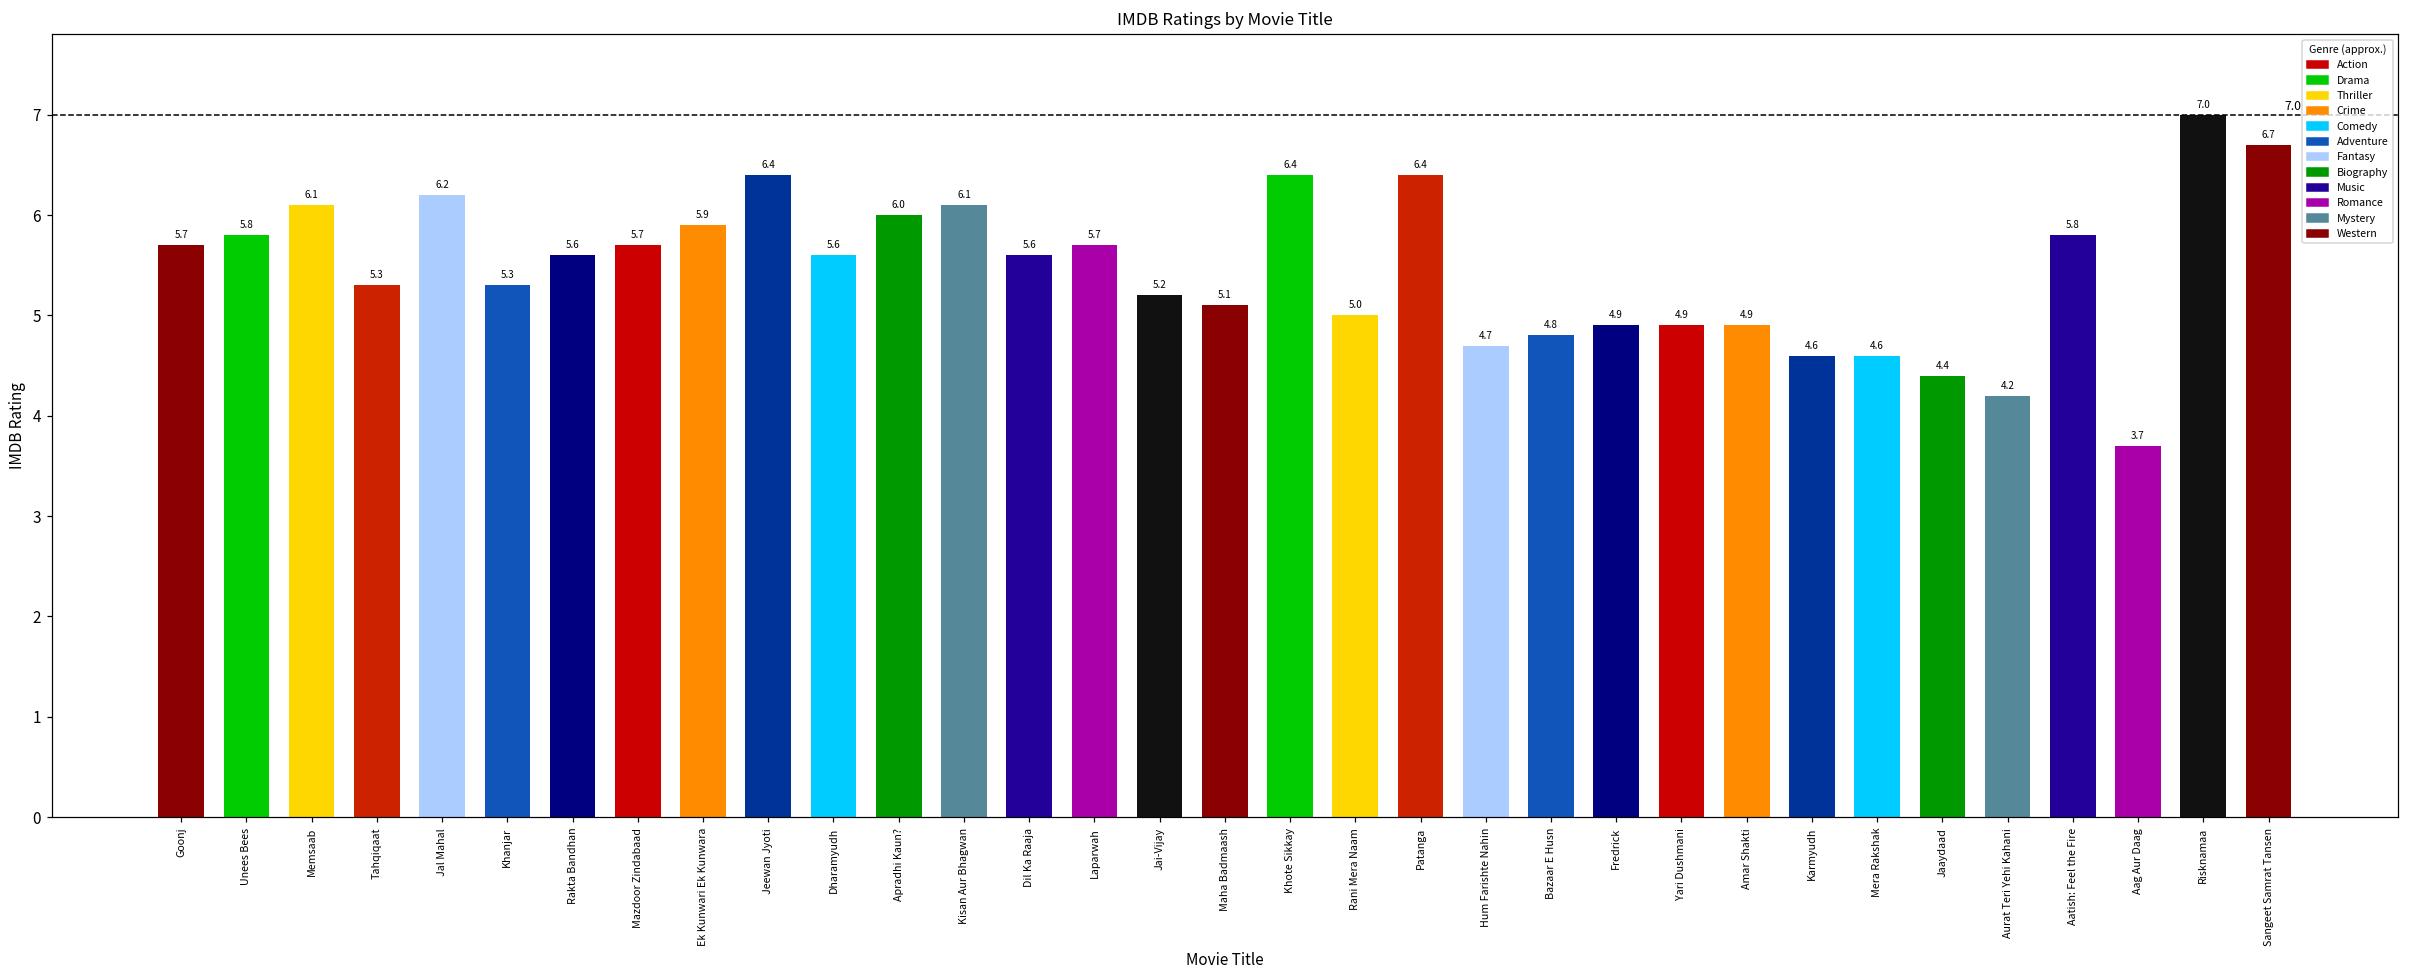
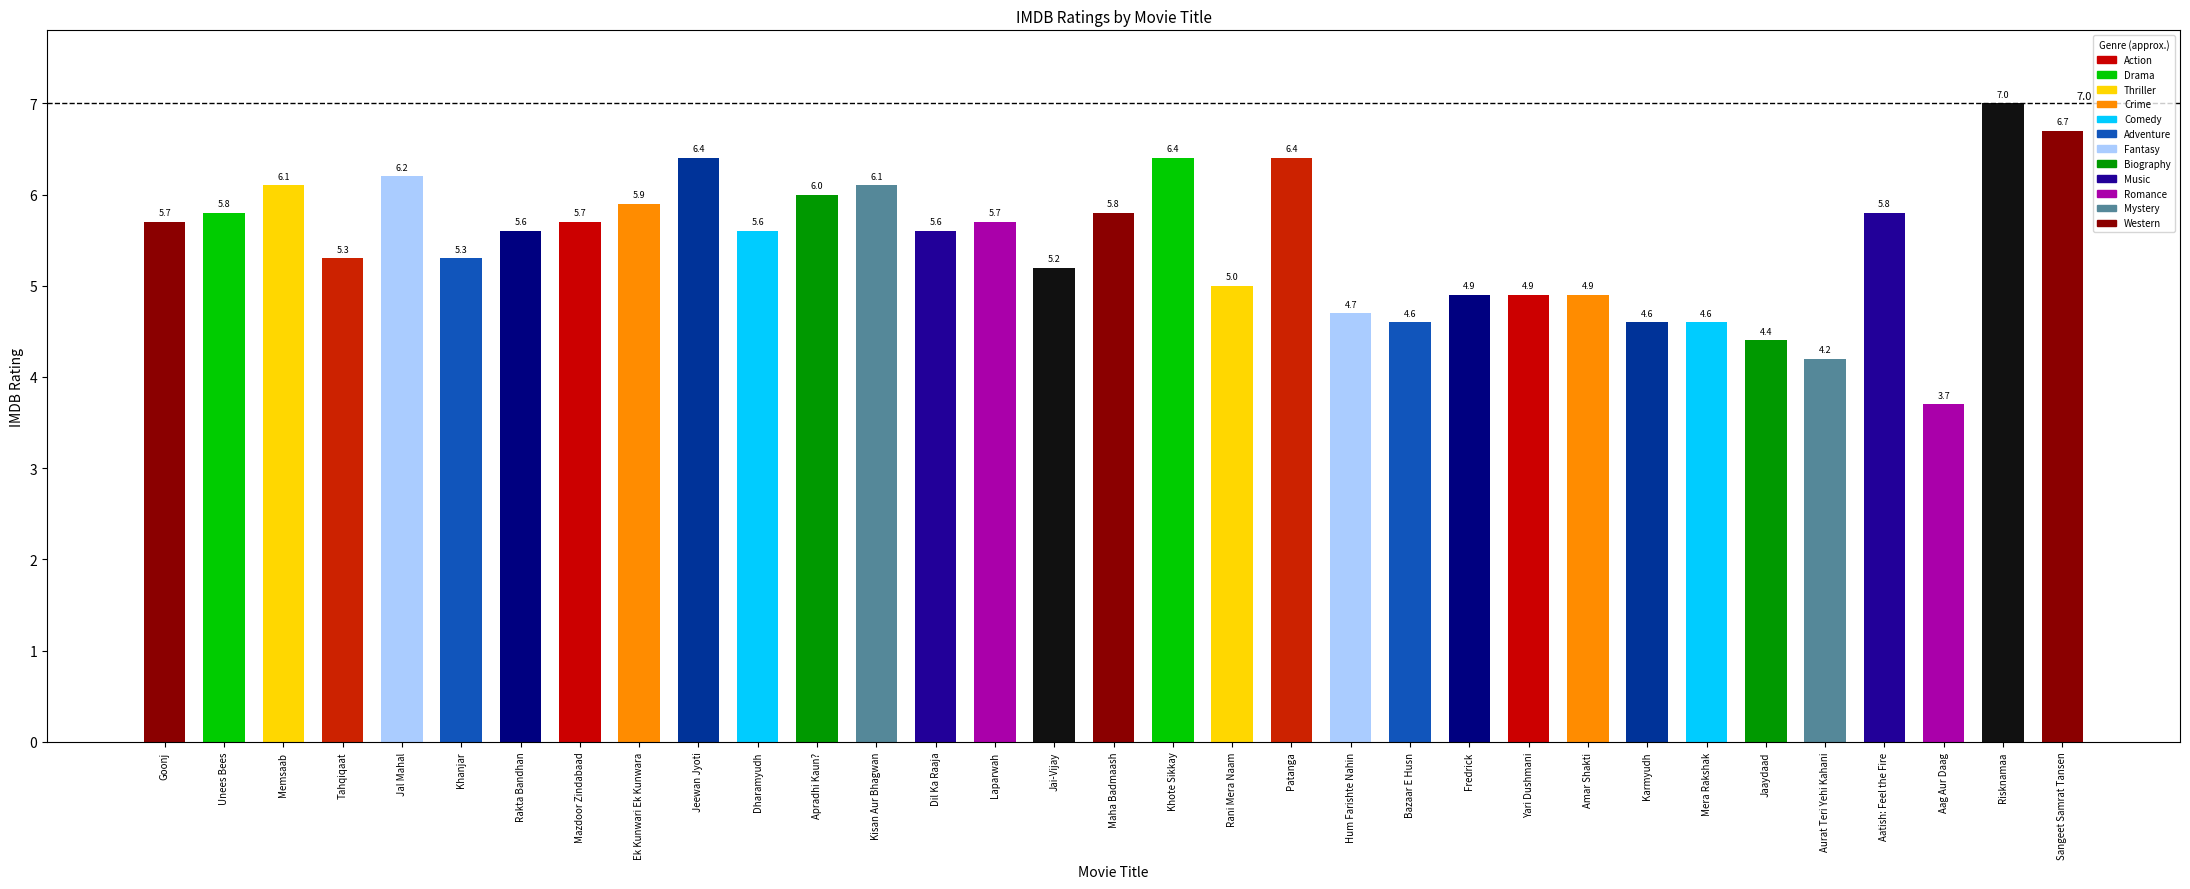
  {
    "Goonj": 5.7,
    "Unees Bees": 5.8,
    "Memsaab": 6.1,
    "Tahqiqaat": 5.3,
    "Jal Mahal": 6.2,
    "Khanjar": 5.3,
    "Rakta Bandhan": 5.6,
    "Mazdoor Zindabaad": 5.7,
    "Ek Kunwari Ek Kunwara": 5.9,
    "Jeewan Jyoti": 6.4,
    "Dharamyudh": 5.6,
    "Apradhi Kaun?": 6.0,
    "Kisan Aur Bhagwan": 6.1,
    "Dil Ka Raaja": 5.6,
    "Laparwah": 5.7,
    "Jai-Vijay": 5.2,
-   "Maha Badmaash": 5.1,
+   "Maha Badmaash": 5.8,
    "Khote Sikkay": 6.4,
    "Rani Mera Naam": 5.0,
    "Patanga": 6.4,
    "Hum Farishte Nahin": 4.7,
-   "Bazaar E Husn": 4.8,
+   "Bazaar E Husn": 4.6,
    "Fredrick": 4.9,
    "Yari Dushmani": 4.9,
    "Amar Shakti": 4.9,
    "Karmyudh": 4.6,
    "Mera Rakshak": 4.6,
    "Jaaydaad": 4.4,
    "Aurat Teri Yehi Kahani": 4.2,
    "Aatish: Feel the Fire": 5.8,
    "Aag Aur Daag": 3.7,
    "Risknamaa": 7.0,
    "Sangeet Samrat Tansen": 6.7
  }
